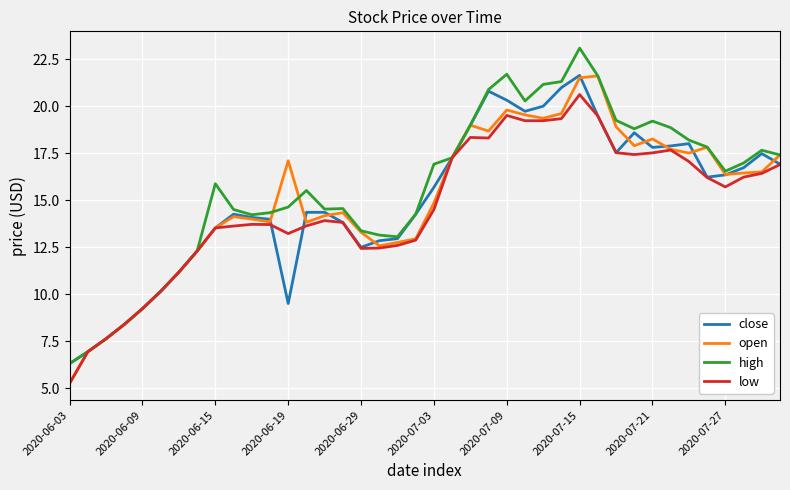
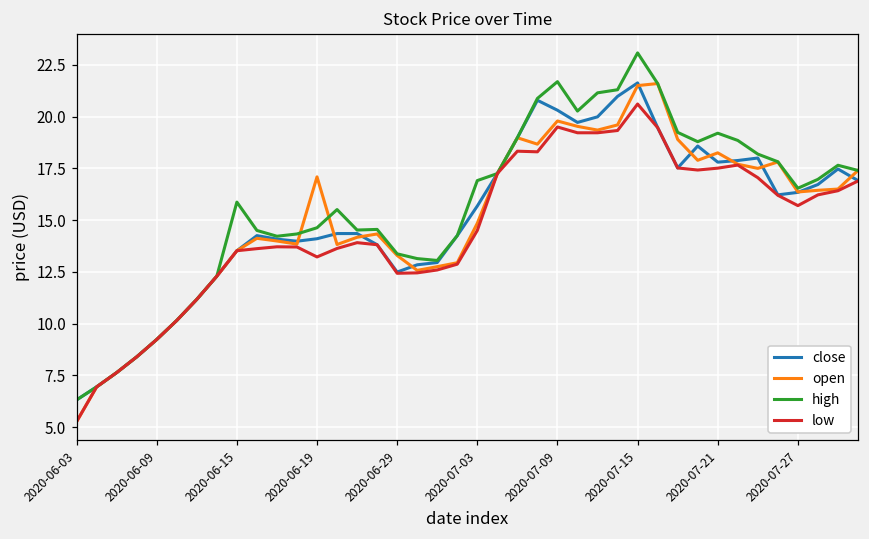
  {
    "close": {
-     "2020-06-19": 9.5,
+     "2020-06-19": 14.1,
      "2020-07-03": 15.7,
      "2020-07-09": 20.3,
      "2020-07-21": 17.8
    },
    "open": {
      "2020-06-19": 17.1,
      "2020-07-03": 14.9,
      "2020-07-09": 19.8,
      "2020-07-21": 18.3
    },
    "high": {
      "2020-06-15": 15.9,
      "2020-06-19": 14.6,
      "2020-07-03": 16.9,
      "2020-07-09": 21.7,
      "2020-07-15": 23.1,
      "2020-07-21": 19.2,
      "2020-07-27": 16.5
    },
    "low": {
      "2020-06-19": 13.2,
      "2020-07-03": 14.5,
      "2020-07-09": 19.5,
      "2020-07-15": 20.6,
      "2020-07-21": 17.5,
      "2020-07-27": 15.7
    }
  }
